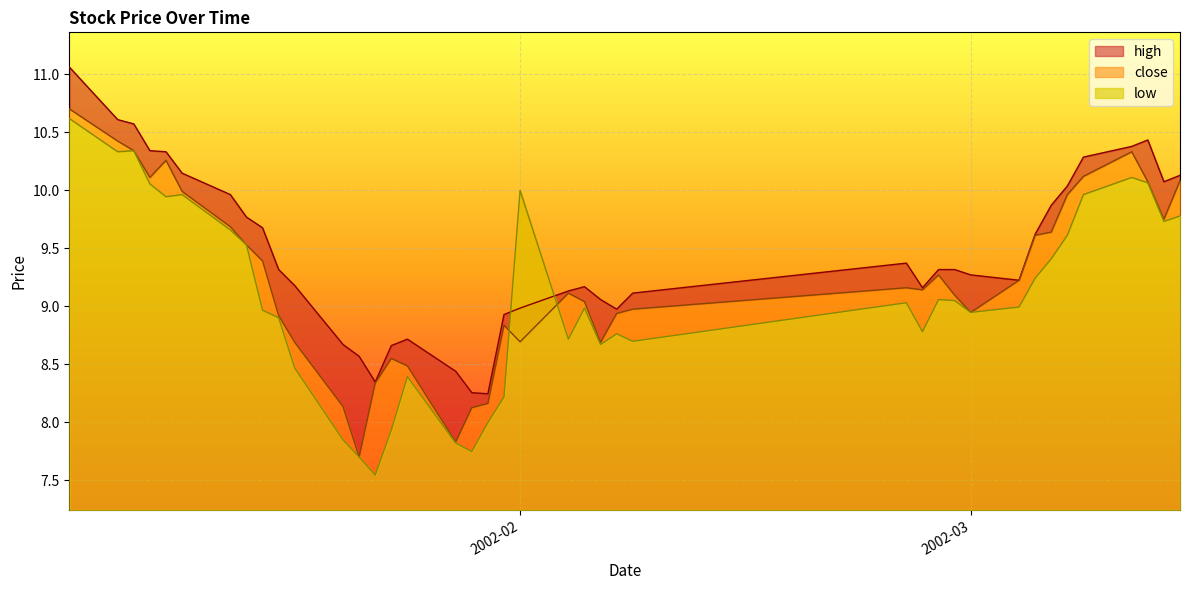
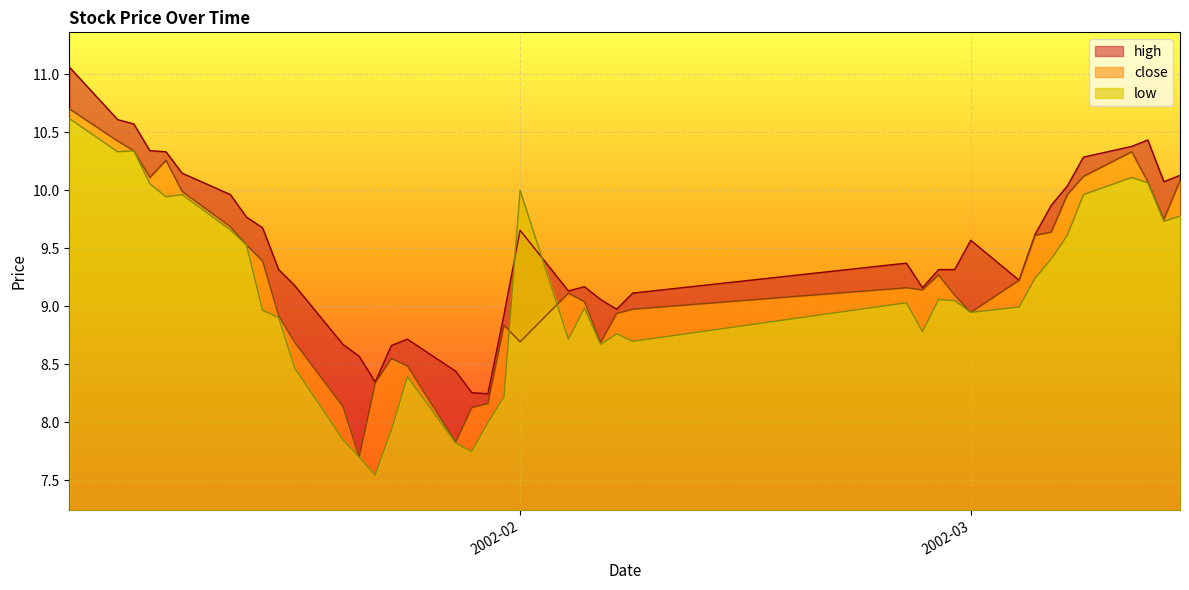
  {
    "high": {
-     "2002-02": 8.98,
-     "2002-03": 9.27
+     "2002-02": 9.66,
+     "2002-03": 9.57
    }
  }
